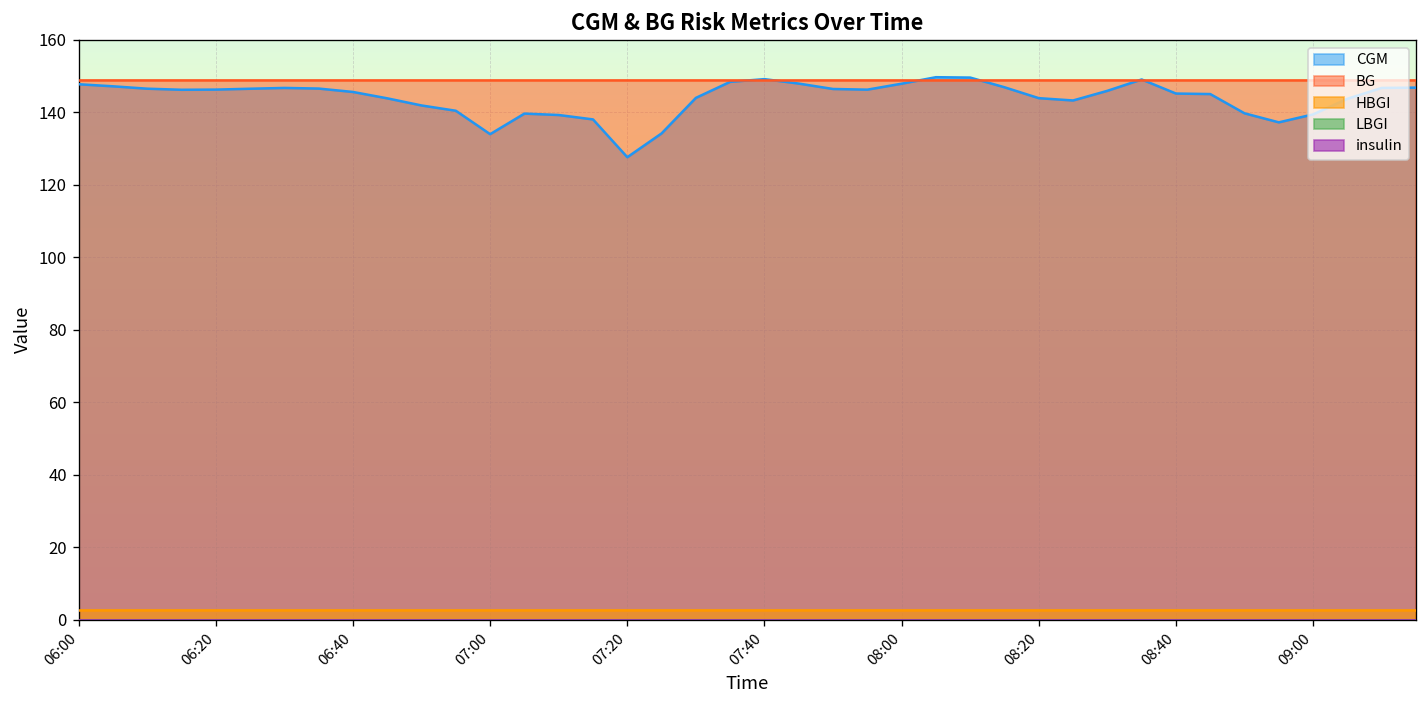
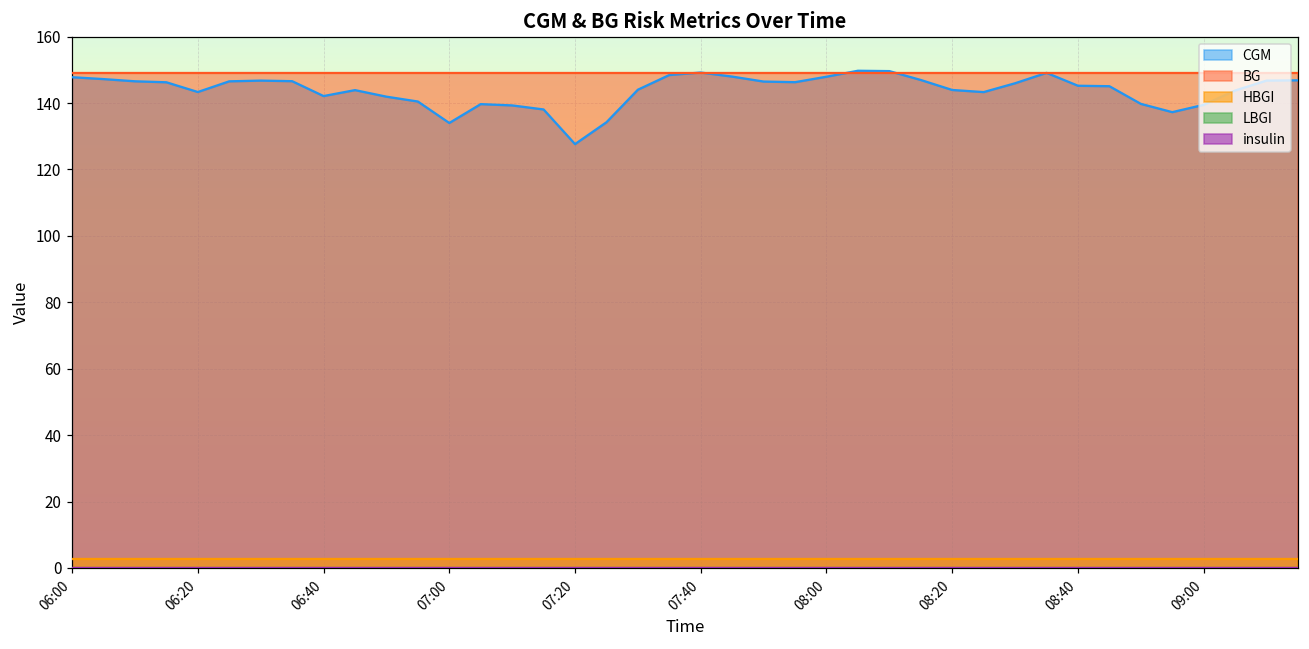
  {
    "CGM": {
      "06:00": 148,
-     "06:20": 146,
-     "06:40": 146,
+     "06:20": 143,
+     "06:40": 142,
      "07:00": 134,
      "07:20": 128,
      "08:00": 148,
      "08:20": 144,
      "08:40": 145
    },
    "BG": {
      "06:00": 149,
      "06:20": 149,
      "06:40": 149,
      "07:00": 149,
      "07:20": 149,
      "08:00": 149,
      "08:20": 149,
      "08:40": 149
    },
    "HBGI": {
      "06:00": 3,
      "06:20": 3,
      "06:40": 3,
      "07:00": 3,
      "07:20": 3,
      "07:40": 3,
      "08:00": 3,
      "08:20": 3,
      "08:40": 3,
      "09:00": 3
    },
    "insulin": {
      "06:00": 0,
      "06:20": 0,
      "06:40": 0,
      "07:00": 0,
      "07:20": 0,
      "07:40": 0,
      "08:00": 0,
      "08:20": 0,
      "08:40": 0,
      "09:00": 0
    }
  }
